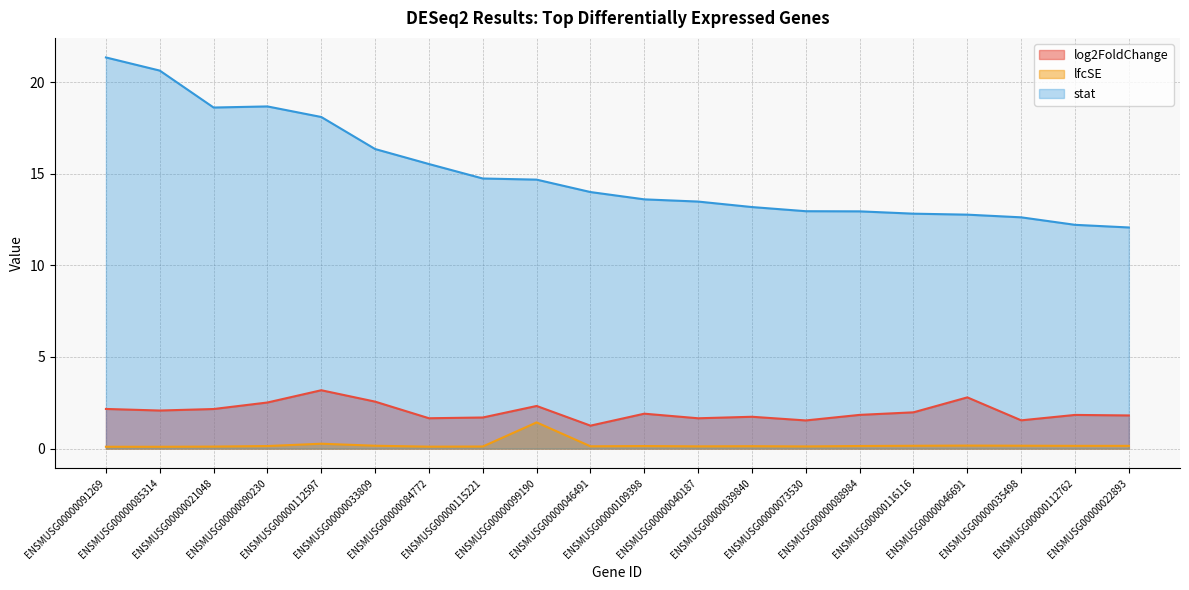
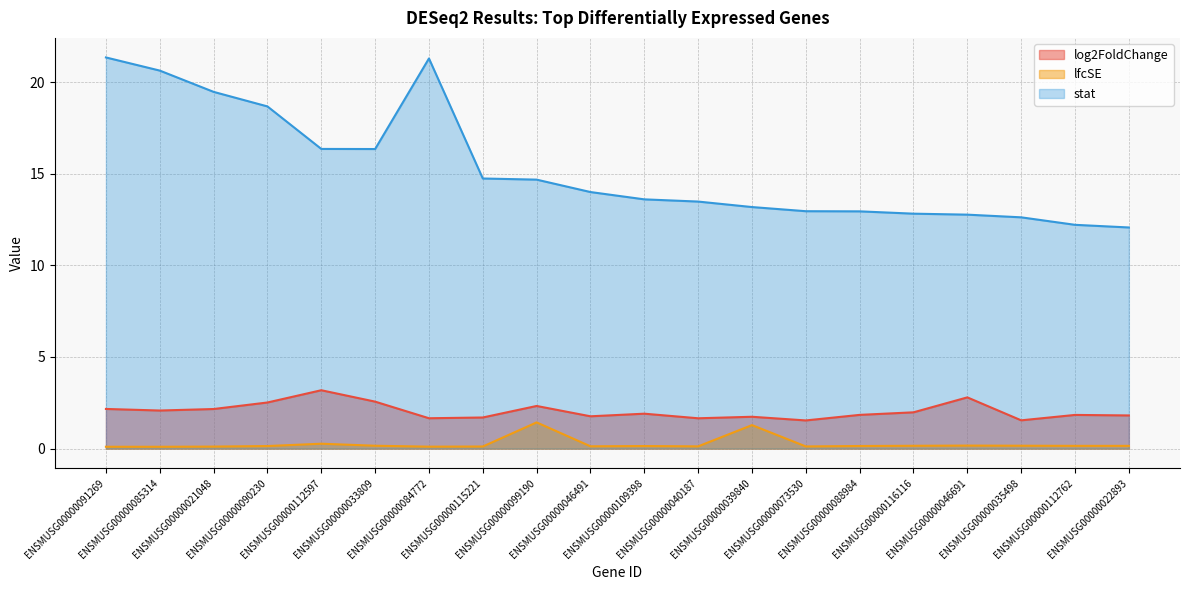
  {
    "log2FoldChange": {
      "ENSMUSG00000091269": 2.2,
      "ENSMUSG00000085314": 2.1,
      "ENSMUSG00000021048": 2.2,
      "ENSMUSG00000090230": 2.5,
      "ENSMUSG00000112597": 3.2,
      "ENSMUSG00000033809": 2.6,
      "ENSMUSG00000084772": 1.7,
      "ENSMUSG00000115221": 1.7,
      "ENSMUSG00000099190": 2.3,
-     "ENSMUSG00000046491": 1.3,
+     "ENSMUSG00000046491": 1.8,
      "ENSMUSG00000109398": 1.9,
      "ENSMUSG00000040187": 1.7,
      "ENSMUSG00000039840": 1.7,
      "ENSMUSG00000073530": 1.5,
      "ENSMUSG00000088984": 1.8,
      "ENSMUSG00000116116": 2.0,
      "ENSMUSG00000046691": 2.8,
      "ENSMUSG00000035498": 1.5,
      "ENSMUSG00000112762": 1.8,
      "ENSMUSG00000022893": 1.8
    },
    "lfcSE": {
      "ENSMUSG00000091269": 0.1,
      "ENSMUSG00000085314": 0.1,
      "ENSMUSG00000021048": 0.1,
      "ENSMUSG00000090230": 0.1,
      "ENSMUSG00000112597": 0.3,
      "ENSMUSG00000033809": 0.2,
      "ENSMUSG00000084772": 0.1,
      "ENSMUSG00000115221": 0.1,
      "ENSMUSG00000099190": 1.4,
      "ENSMUSG00000046491": 0.1,
      "ENSMUSG00000109398": 0.1,
      "ENSMUSG00000040187": 0.1,
-     "ENSMUSG00000039840": 0.1,
+     "ENSMUSG00000039840": 1.3,
      "ENSMUSG00000073530": 0.1,
      "ENSMUSG00000088984": 0.1,
      "ENSMUSG00000116116": 0.2,
      "ENSMUSG00000046691": 0.2,
      "ENSMUSG00000035498": 0.2,
      "ENSMUSG00000112762": 0.2,
      "ENSMUSG00000022893": 0.1
    },
    "stat": {
      "ENSMUSG00000091269": 21.3,
      "ENSMUSG00000085314": 20.6,
-     "ENSMUSG00000021048": 18.6,
+     "ENSMUSG00000021048": 19.5,
      "ENSMUSG00000090230": 18.7,
-     "ENSMUSG00000112597": 18.1,
+     "ENSMUSG00000112597": 16.4,
      "ENSMUSG00000033809": 16.3,
-     "ENSMUSG00000084772": 15.5,
+     "ENSMUSG00000084772": 21.3,
      "ENSMUSG00000115221": 14.7,
      "ENSMUSG00000099190": 14.7,
      "ENSMUSG00000046491": 14.0,
      "ENSMUSG00000109398": 13.6,
      "ENSMUSG00000040187": 13.5,
      "ENSMUSG00000039840": 13.2,
      "ENSMUSG00000073530": 13.0,
      "ENSMUSG00000088984": 12.9,
      "ENSMUSG00000116116": 12.8,
      "ENSMUSG00000046691": 12.8,
      "ENSMUSG00000035498": 12.6,
      "ENSMUSG00000112762": 12.2,
      "ENSMUSG00000022893": 12.1
    }
  }
